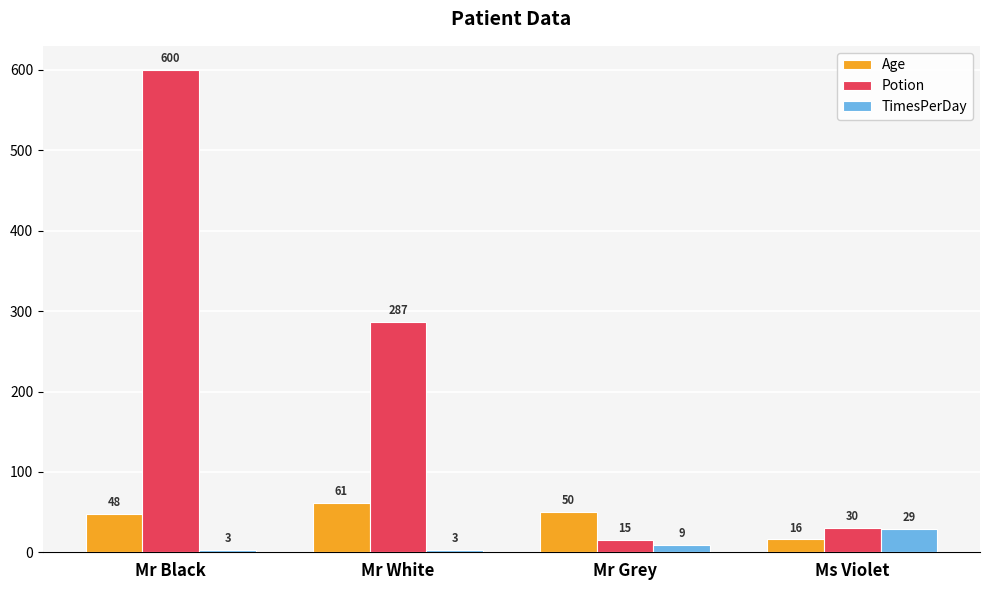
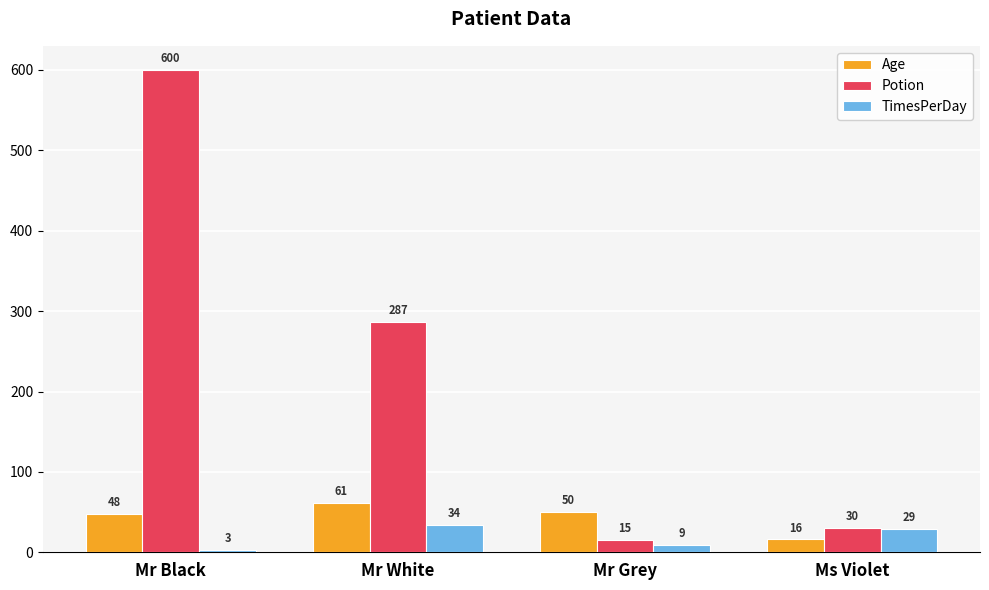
  {
    "Age": {
      "Mr Black": 48,
      "Mr White": 61,
      "Mr Grey": 50,
      "Ms Violet": 16
    },
    "Potion": {
      "Mr Black": 600,
      "Mr White": 287,
      "Mr Grey": 15,
      "Ms Violet": 30
    },
    "TimesPerDay": {
      "Mr Black": 3,
-     "Mr White": 3,
+     "Mr White": 34,
      "Mr Grey": 9,
      "Ms Violet": 29
    }
  }
